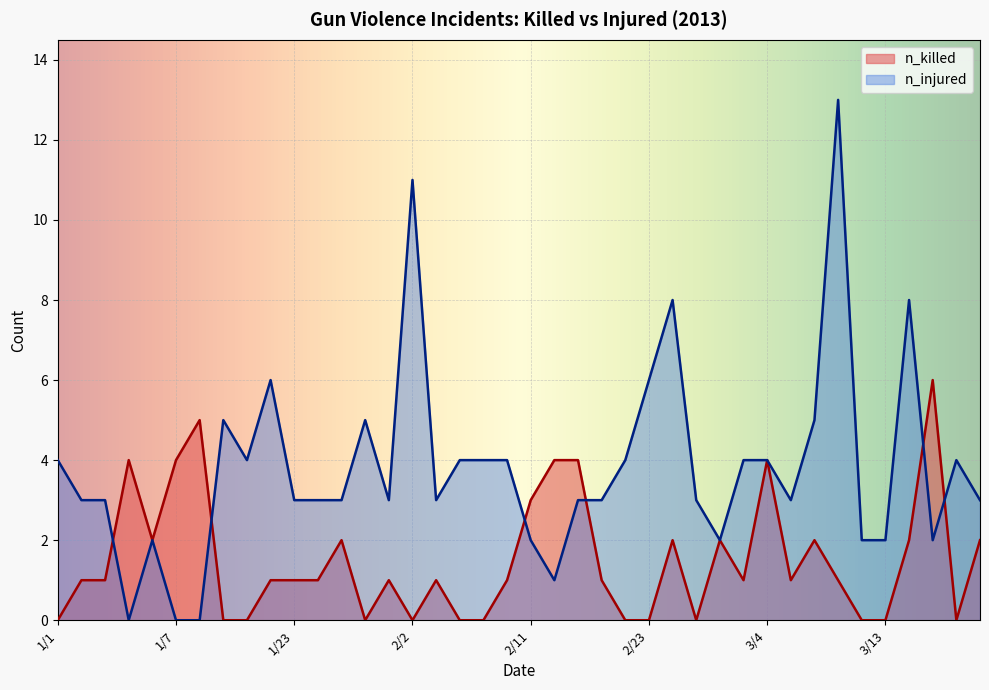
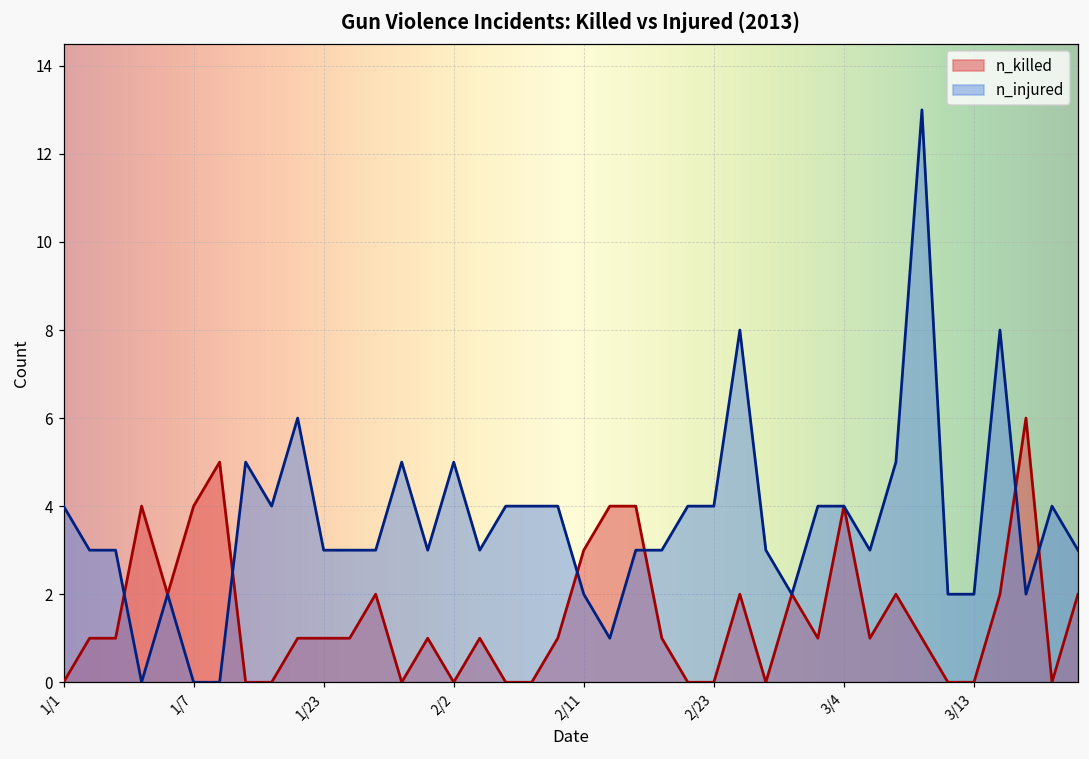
  {
    "n_killed": {
      "2/2": 0,
      "2/23": 0
    },
    "n_injured": {
-     "2/2": 11,
-     "2/23": 6
+     "2/2": 5,
+     "2/23": 4
    }
  }
